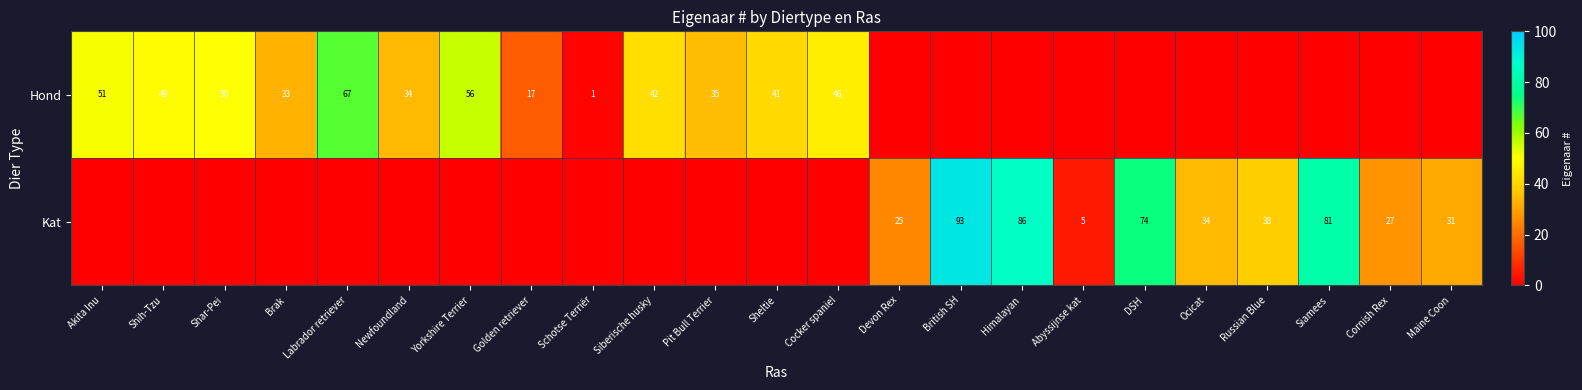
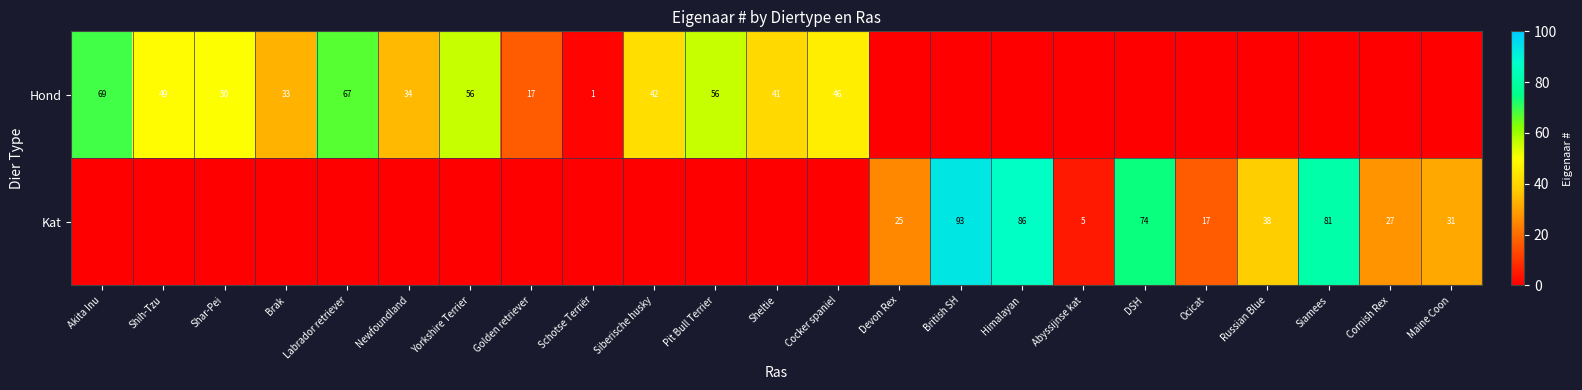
  {
    "Hond": {
-     "Akita Inu": 51,
+     "Akita Inu": 69,
      "Shih-Tzu": 49,
      "Shar-Pei": 50,
      "Brak": 33,
      "Labrador retriever": 67,
      "Newfoundland": 34,
      "Yorkshire Terrier": 56,
      "Golden retriever": 17,
      "Schotse Terriër": 1,
      "Siberische husky": 42,
-     "Pit Bull Terrier": 35,
+     "Pit Bull Terrier": 56,
      "Sheltie": 41,
      "Cocker spaniel": 46
    },
    "Kat": {
      "Devon Rex": 25,
      "British SH": 93,
      "Himalayan": 86,
      "Abyssijnse kat": 5,
      "DSH": 74,
-     "Ocicat": 34,
+     "Ocicat": 17,
      "Russian Blue": 38,
      "Siamees": 81,
      "Cornish Rex": 27,
      "Maine Coon": 31
    }
  }
